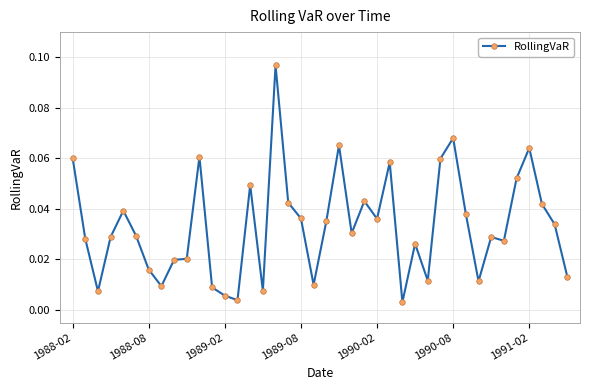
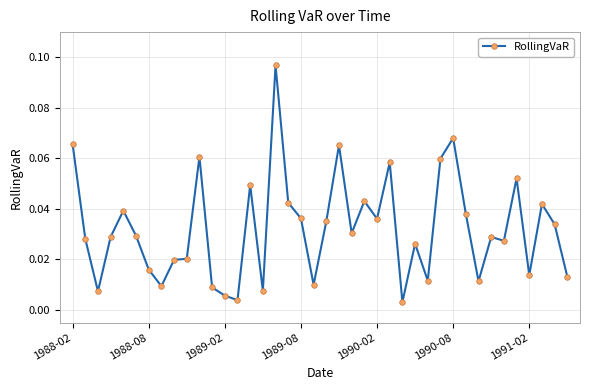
  {
-   "1988-02": 0.060,
+   "1988-02": 0.066,
    "1988-08": 0.016,
    "1989-02": 0.006,
    "1989-08": 0.036,
    "1990-02": 0.036,
    "1990-08": 0.068,
-   "1991-02": 0.064
+   "1991-02": 0.014
  }
